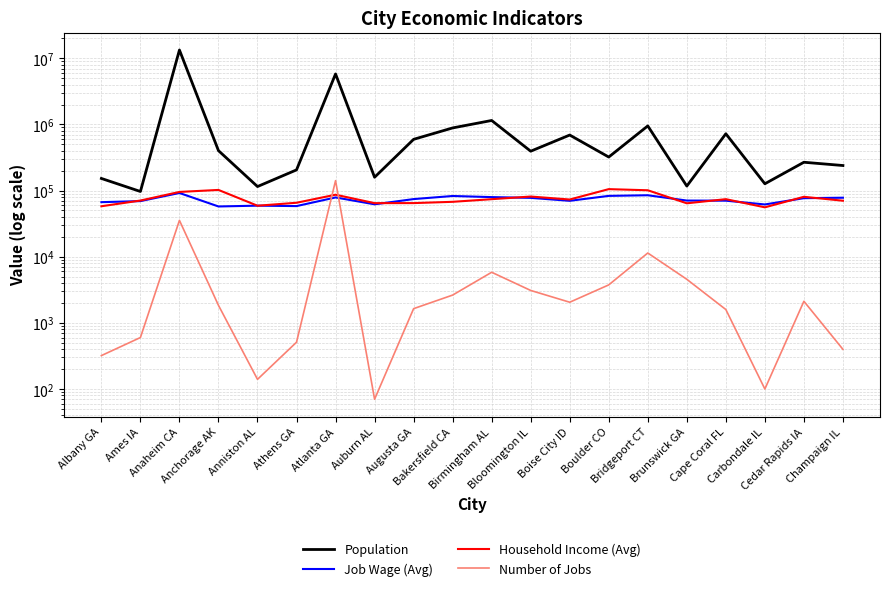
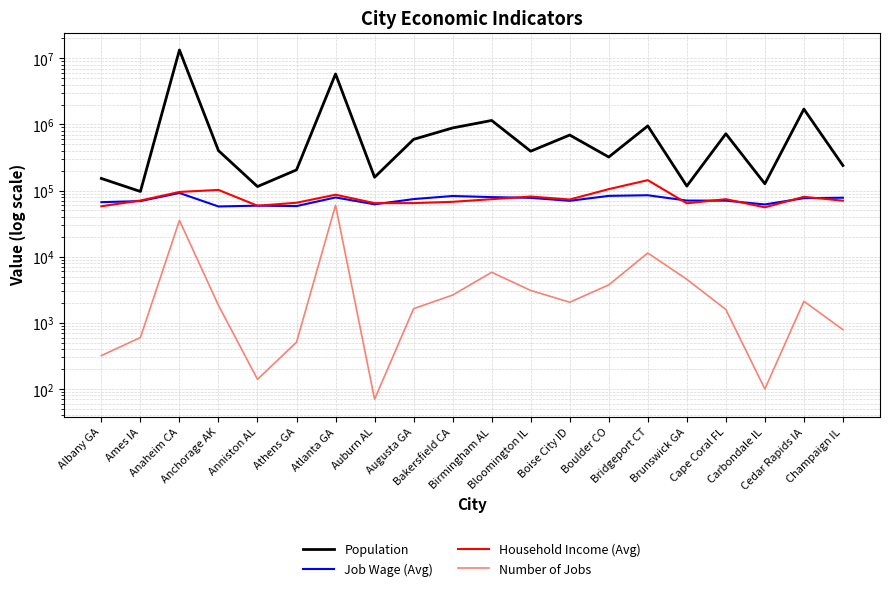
  {
    "Population": {
      "Albany GA": 150000,
      "Ames IA": 100000,
      "Anaheim CA": 13000000,
      "Anchorage AK": 400000,
      "Anniston AL": 110000,
      "Athens GA": 210000,
      "Atlanta GA": 6000000,
      "Auburn AL": 160000,
      "Augusta GA": 600000,
      "Bakersfield CA": 900000,
      "Birmingham AL": 1100000,
      "Bloomington IL": 400000,
      "Boise City ID": 700000,
      "Boulder CO": 300000,
      "Bridgeport CT": 900000,
      "Brunswick GA": 120000,
      "Cape Coral FL": 700000,
      "Carbondale IL": 130000,
-     "Cedar Rapids IA": 270000,
+     "Cedar Rapids IA": 1700000,
      "Champaign IL": 240000
    },
    "Job Wage (Avg)": {
      "Albany GA": 70000,
      "Anchorage AK": 60000,
      "Athens GA": 60000,
      "Atlanta GA": 80000,
      "Augusta GA": 70000,
      "Bakersfield CA": 80000,
      "Boulder CO": 80000,
      "Bridgeport CT": 80000,
      "Brunswick GA": 70000,
      "Carbondale IL": 60000,
      "Champaign IL": 80000
    },
    "Household Income (Avg)": {
      "Albany GA": 60000,
      "Anchorage AK": 100000,
      "Athens GA": 70000,
      "Atlanta GA": 90000,
      "Augusta GA": 60000,
      "Bakersfield CA": 70000,
      "Boulder CO": 110000,
-     "Bridgeport CT": 100000,
+     "Bridgeport CT": 140000,
      "Brunswick GA": 60000,
      "Carbondale IL": 60000,
      "Champaign IL": 70000
    },
    "Number of Jobs": {
      "Albany GA": 300,
      "Ames IA": 600,
      "Anaheim CA": 40000,
      "Anchorage AK": 1800,
      "Anniston AL": 140,
      "Athens GA": 500,
-     "Atlanta GA": 140000,
+     "Atlanta GA": 60000,
      "Auburn AL": 70,
      "Augusta GA": 1600,
      "Bakersfield CA": 2600,
      "Birmingham AL": 6000,
      "Bloomington IL": 3000,
      "Boise City ID": 2100,
      "Boulder CO": 4000,
      "Bridgeport CT": 11000,
      "Brunswick GA": 5000,
      "Cape Coral FL": 1600,
      "Carbondale IL": 100,
      "Cedar Rapids IA": 2100,
-     "Champaign IL": 400
+     "Champaign IL": 800
    }
  }
